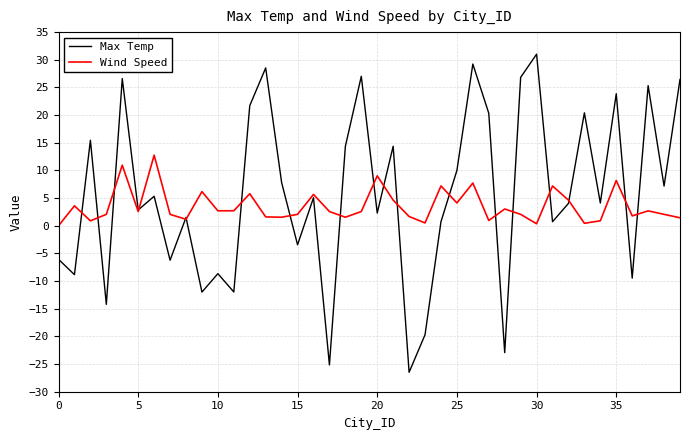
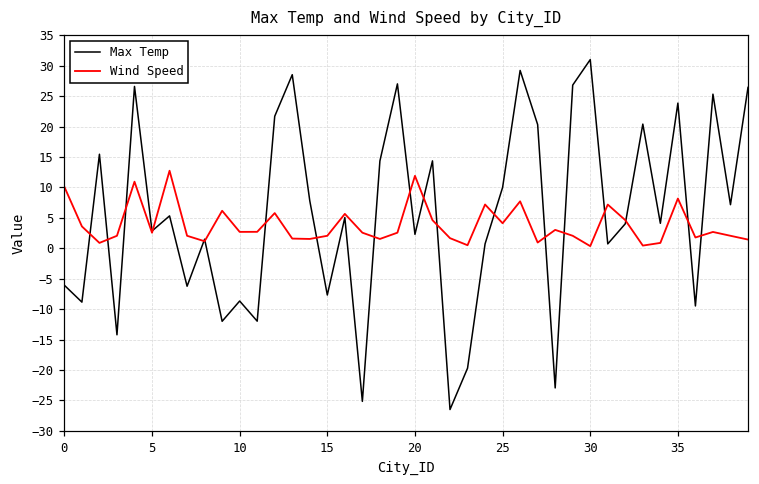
  {
    "Max Temp": {
      "0": -6,
      "10": -9,
-     "15": -3,
+     "15": -8,
      "20": 2,
      "25": 10,
      "30": 31,
      "35": 24
    },
    "Wind Speed": {
-     "0": 0,
+     "0": 10,
      "10": 3,
      "15": 2,
-     "20": 9,
+     "20": 12,
      "25": 4,
      "30": 0,
      "35": 8
    }
  }
